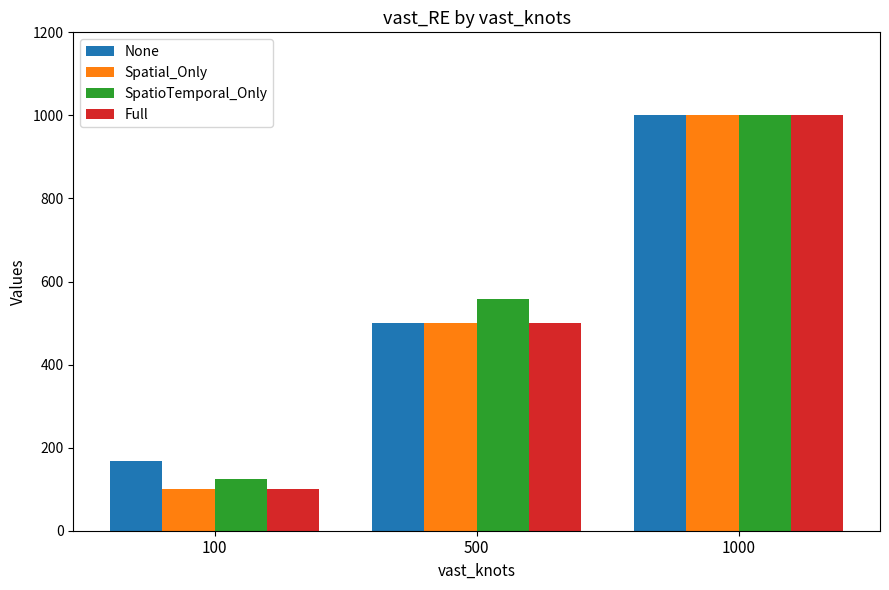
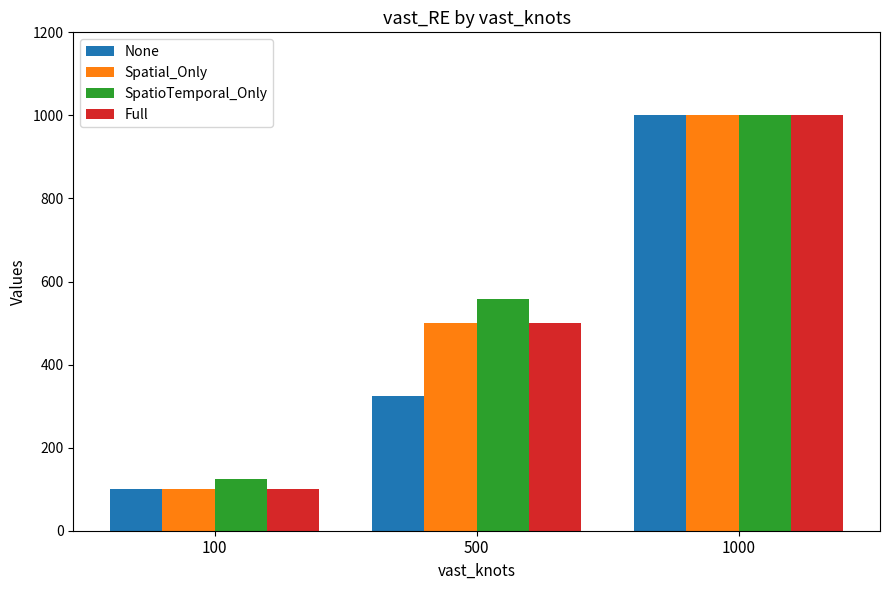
  {
    "None": {
-     "100": 170,
-     "500": 500,
+     "100": 100,
+     "500": 320,
      "1000": 1000
    },
    "Spatial_Only": {
      "100": 100,
      "500": 500,
      "1000": 1000
    },
    "SpatioTemporal_Only": {
      "100": 120,
      "500": 560,
      "1000": 1000
    },
    "Full": {
      "100": 100,
      "500": 500,
      "1000": 1000
    }
  }
